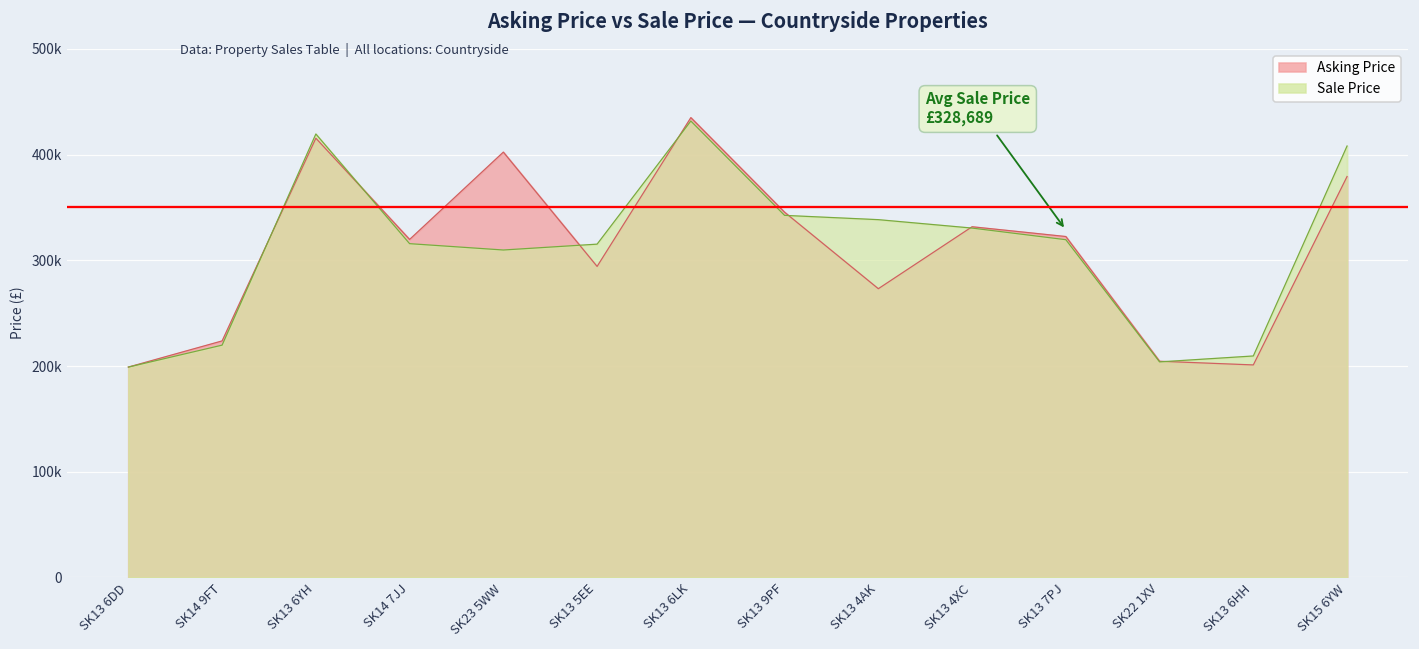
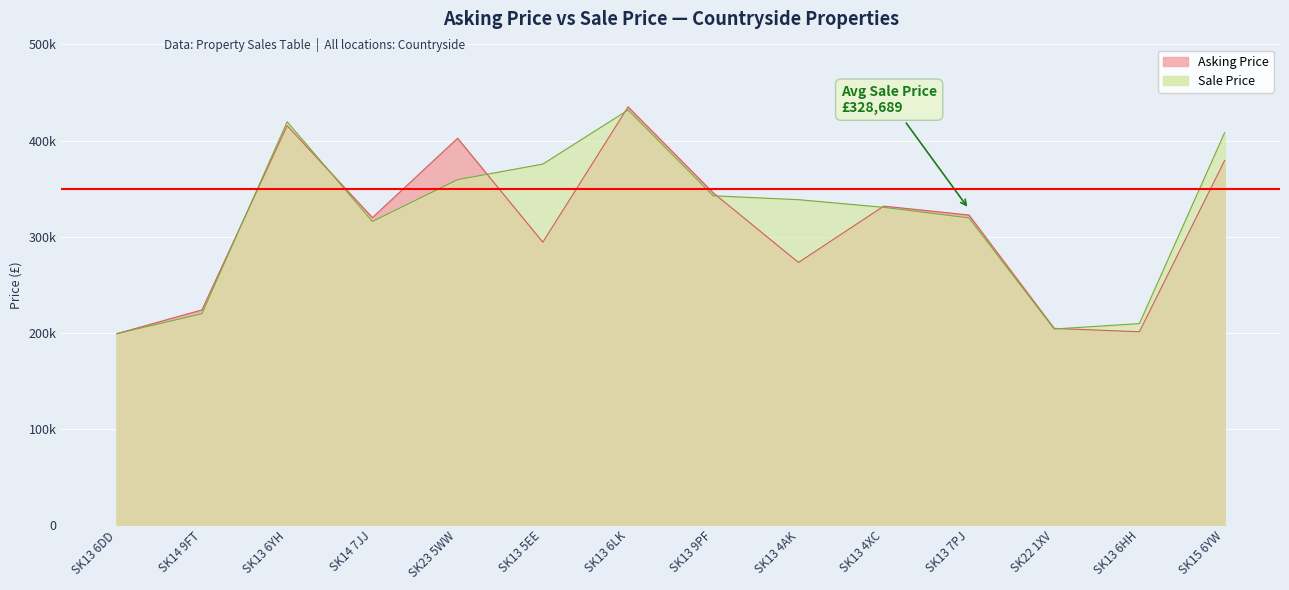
  {
    "Asking Price": {
      "SK14 9FT": 220000,
      "SK13 6YH": 420000,
      "SK14 7JJ": 320000,
      "SK23 5WW": 400000,
      "SK13 5EE": 290000,
      "SK13 6LK": 440000,
      "SK13 9PF": 350000,
      "SK13 4AK": 270000,
      "SK13 7PJ": 320000,
      "SK13 6HH": 200000,
      "SK15 6YW": 380000
    },
    "Sale Price": {
      "SK14 9FT": 220000,
      "SK13 6YH": 420000,
      "SK14 7JJ": 320000,
-     "SK23 5WW": 310000,
-     "SK13 5EE": 320000,
+     "SK23 5WW": 360000,
+     "SK13 5EE": 380000,
      "SK13 6LK": 430000,
      "SK13 9PF": 340000,
      "SK13 4AK": 340000,
      "SK13 7PJ": 320000,
      "SK13 6HH": 210000,
      "SK15 6YW": 410000
    }
  }
